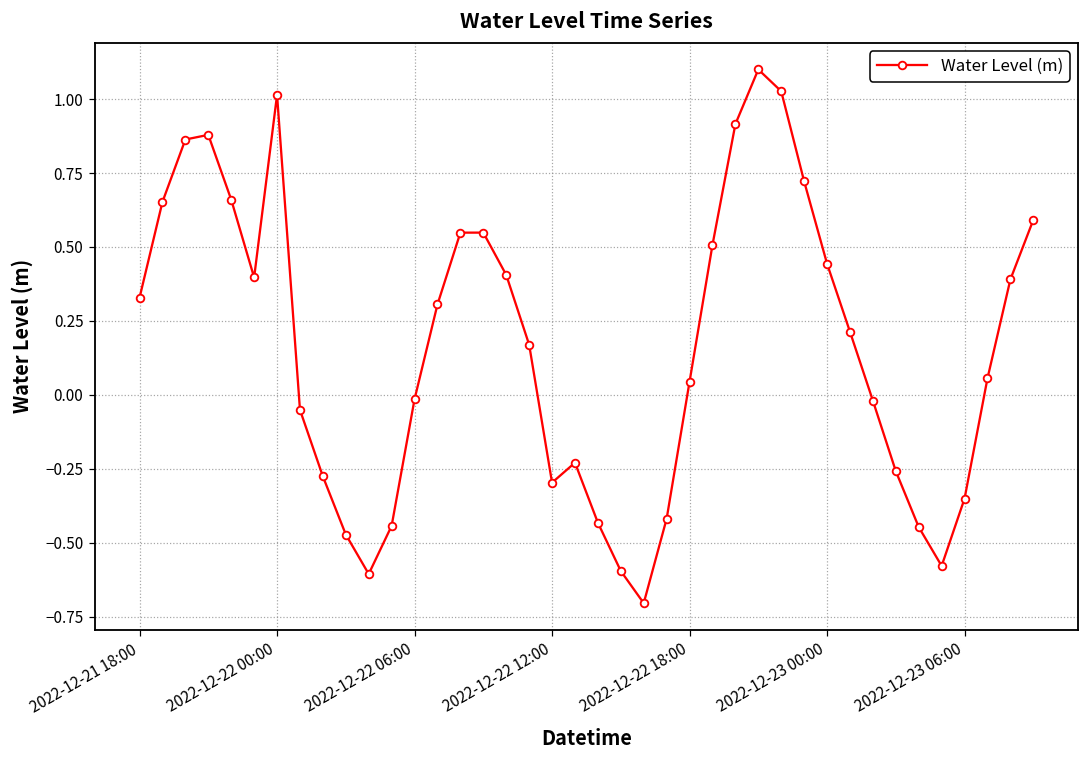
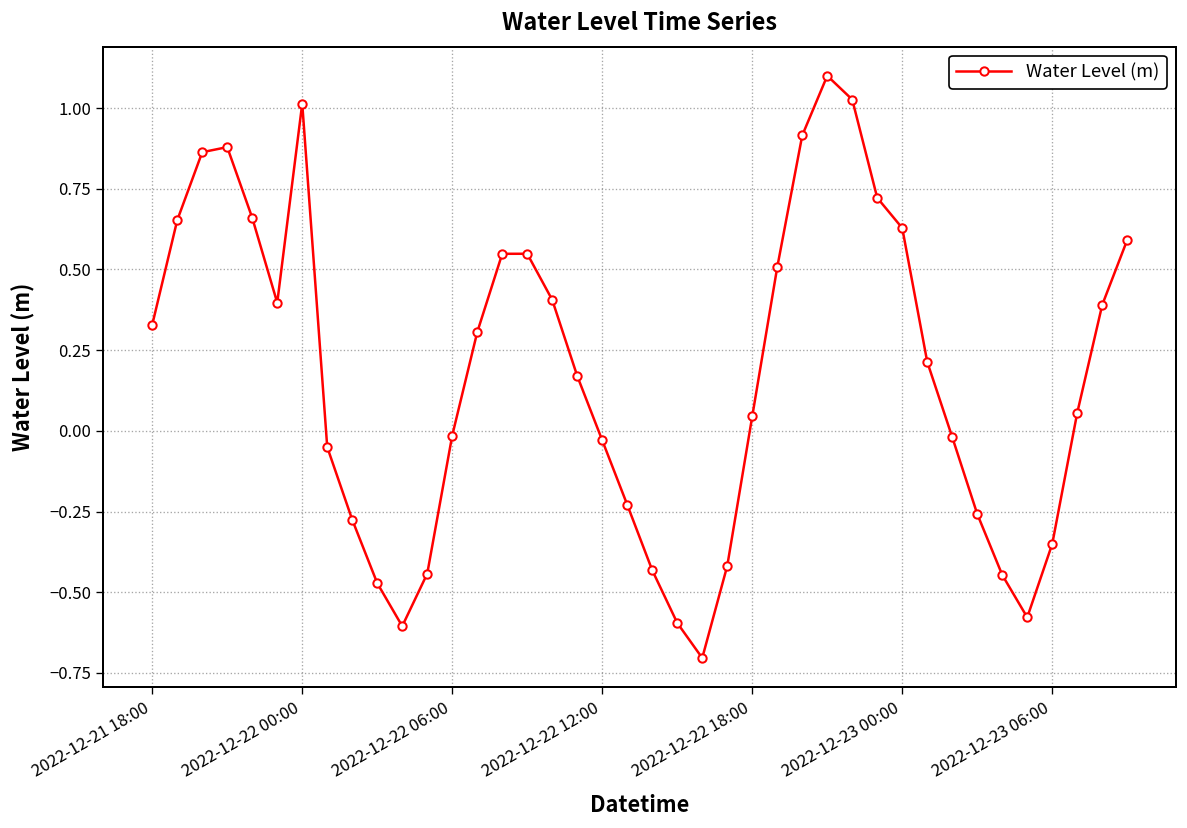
  {
    "2022-12-21 18:00": 0.33,
    "2022-12-22 00:00": 1.01,
    "2022-12-22 06:00": -0.01,
-   "2022-12-22 12:00": -0.30,
+   "2022-12-22 12:00": -0.03,
    "2022-12-22 18:00": 0.04,
-   "2022-12-23 00:00": 0.44,
+   "2022-12-23 00:00": 0.63,
    "2022-12-23 06:00": -0.35
  }
